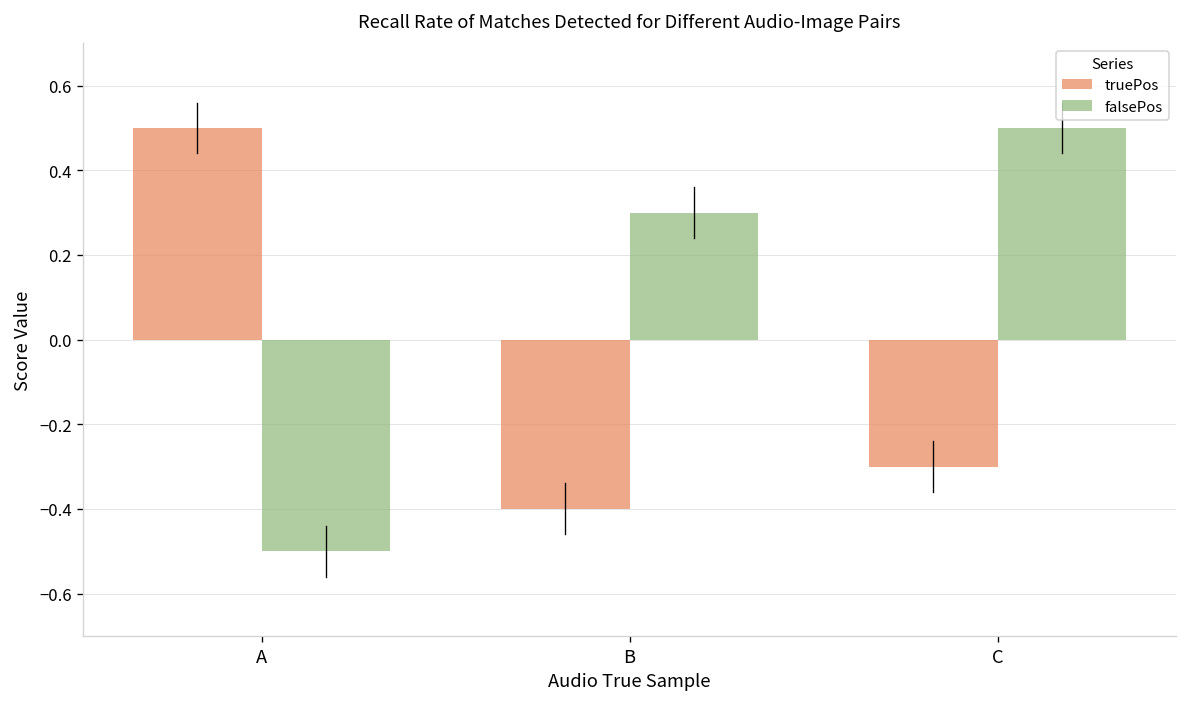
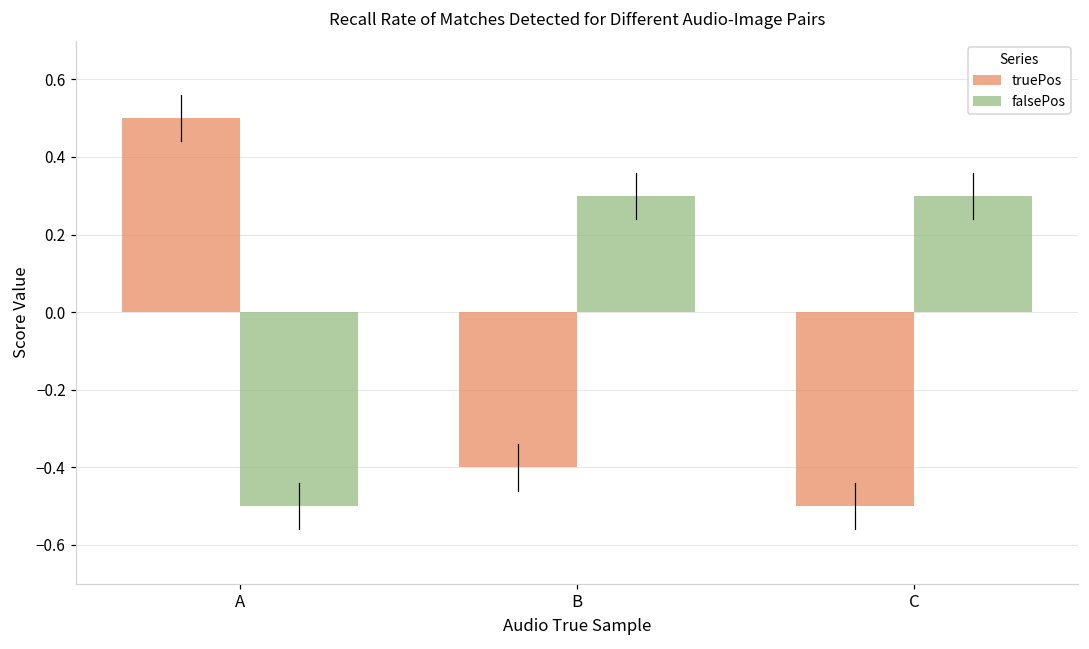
  {
    "truePos": {
      "A": 0.5,
      "B": -0.4,
-     "C": -0.3
+     "C": -0.5
    },
    "falsePos": {
      "A": -0.5,
      "B": 0.3,
-     "C": 0.5
+     "C": 0.3
    }
  }
